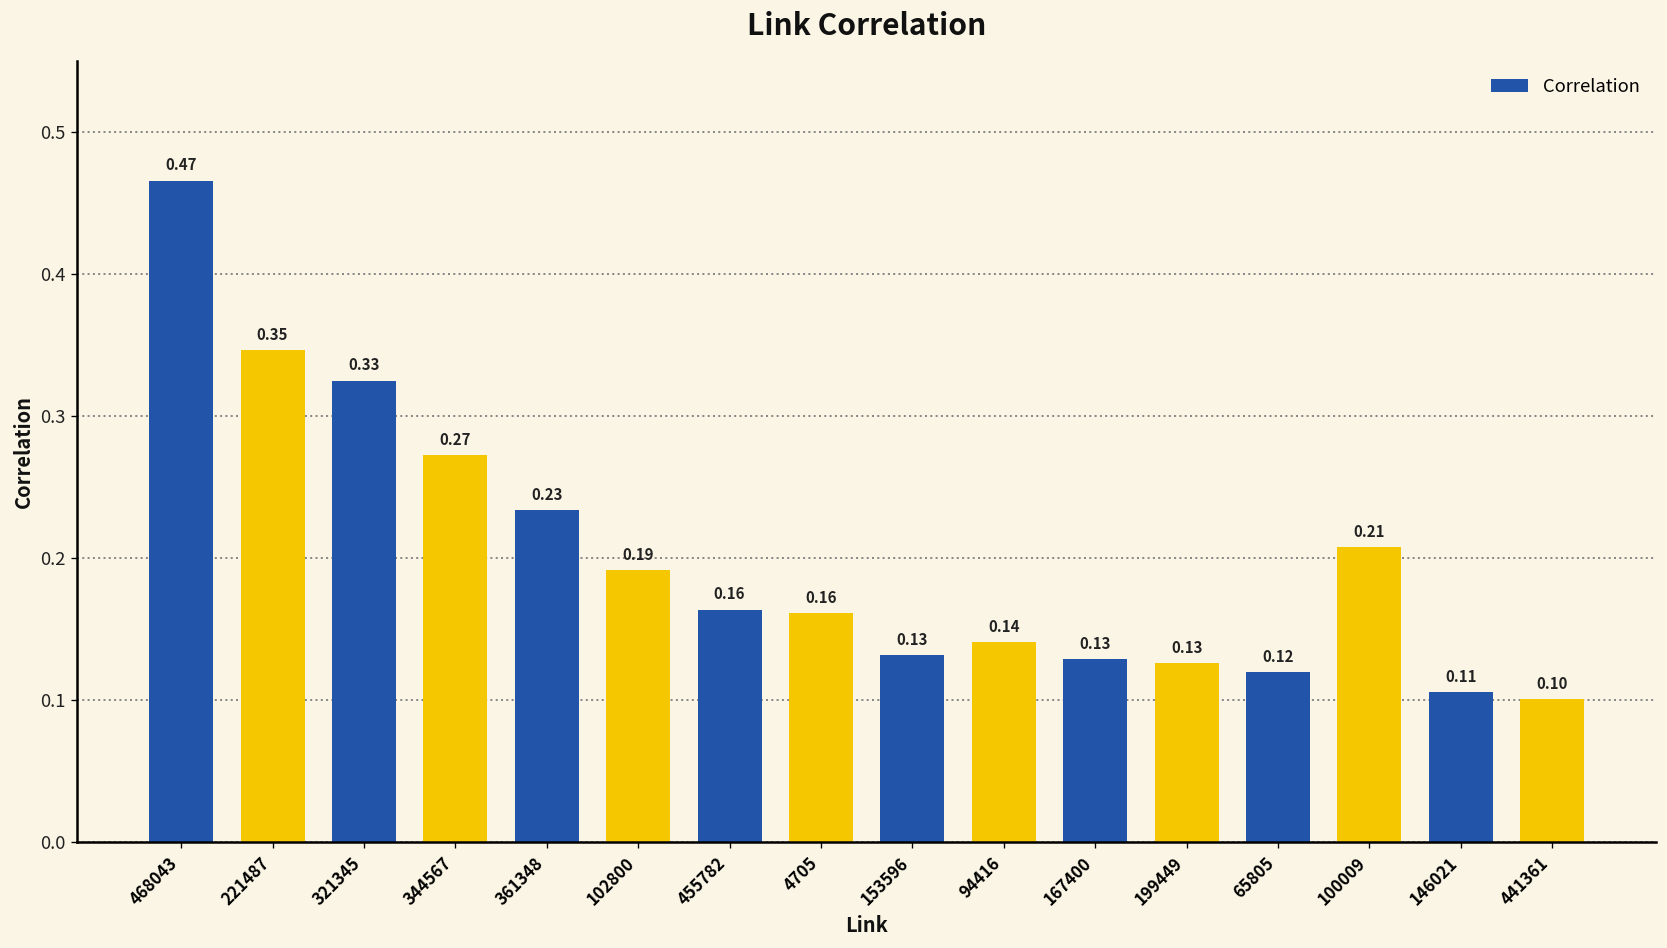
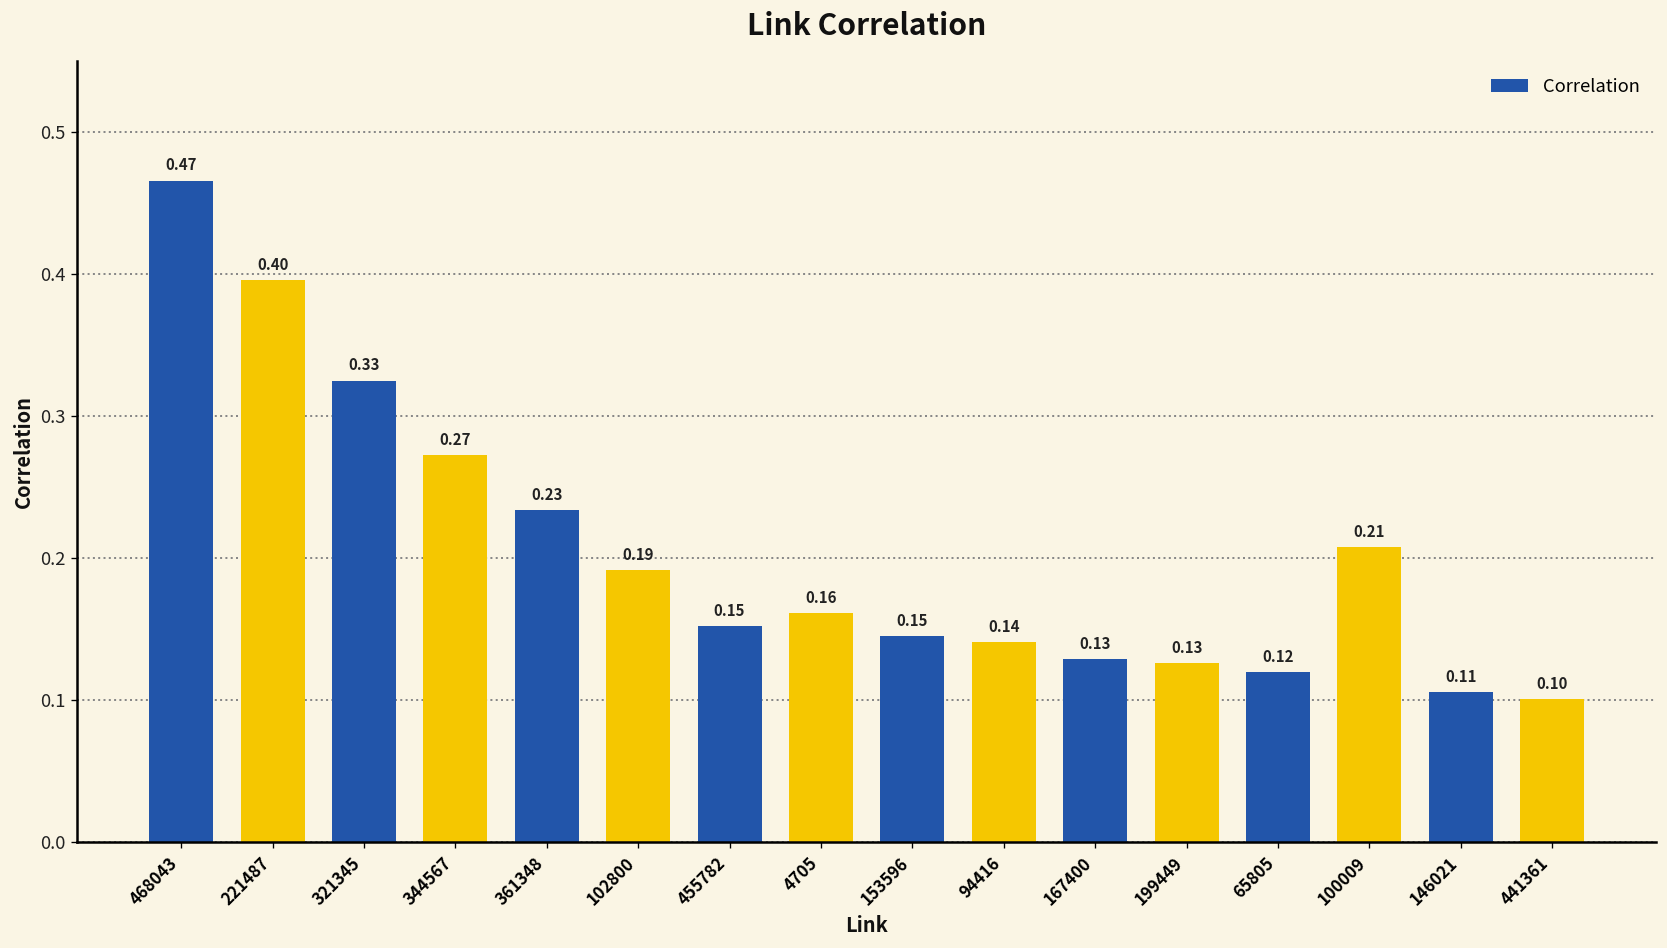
  {
    "468043": 0.47,
-   "221487": 0.35,
+   "221487": 0.40,
    "321345": 0.33,
    "344567": 0.27,
    "361348": 0.23,
    "102800": 0.19,
-   "455782": 0.16,
+   "455782": 0.15,
    "4705": 0.16,
-   "153596": 0.13,
+   "153596": 0.15,
    "94416": 0.14,
    "167400": 0.13,
    "199449": 0.13,
    "65805": 0.12,
    "100009": 0.21,
    "146021": 0.11,
    "441361": 0.10
  }
